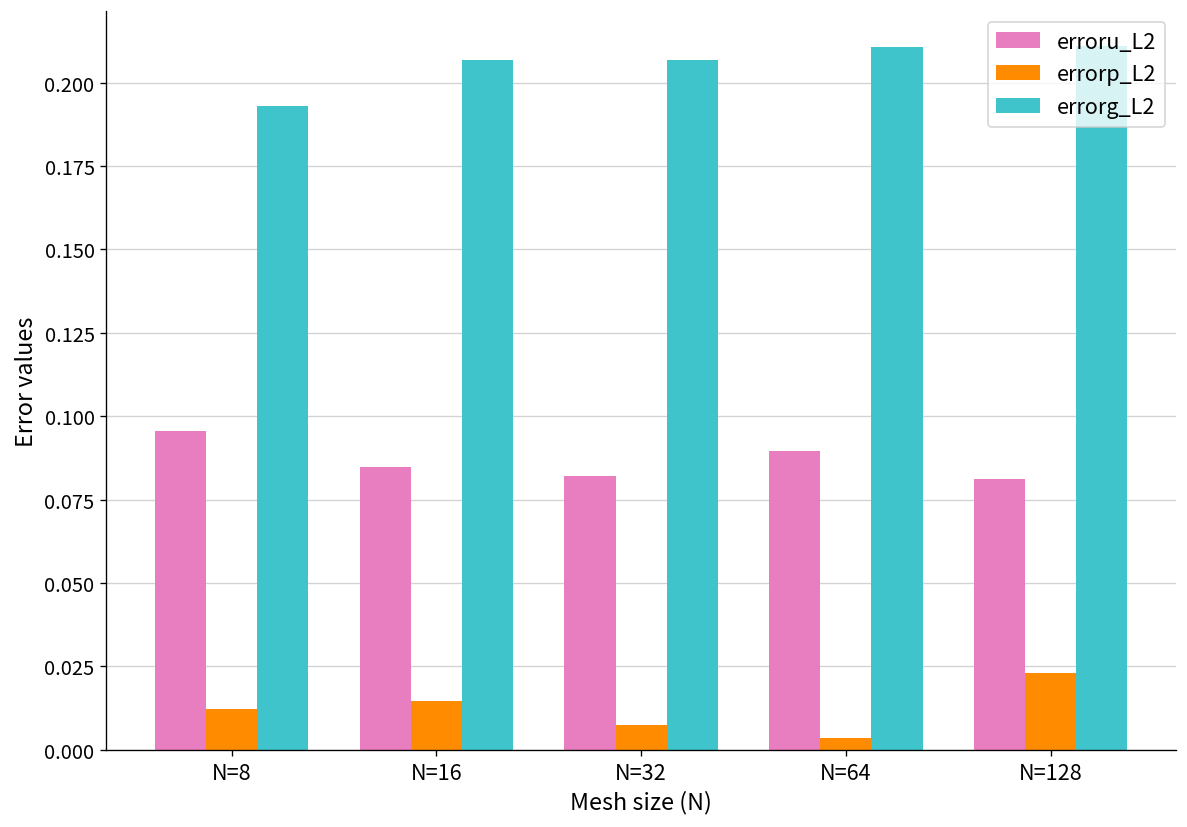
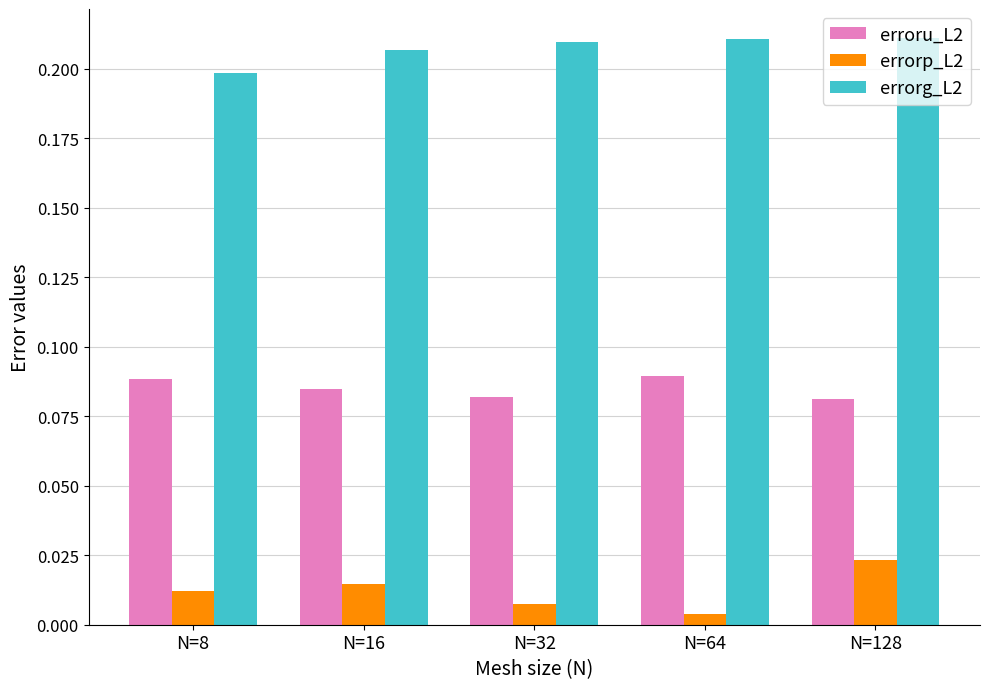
  {
    "erroru_L2": {
-     "N=8": 0.096,
+     "N=8": 0.089,
      "N=16": 0.085,
      "N=32": 0.082,
      "N=64": 0.090,
      "N=128": 0.081
    },
    "errorp_L2": {
      "N=8": 0.012,
      "N=16": 0.015,
      "N=32": 0.007,
      "N=64": 0.004,
      "N=128": 0.023
    },
    "errorg_L2": {
-     "N=8": 0.193,
+     "N=8": 0.198,
      "N=16": 0.207,
-     "N=32": 0.207,
+     "N=32": 0.210,
      "N=64": 0.211
    }
  }
